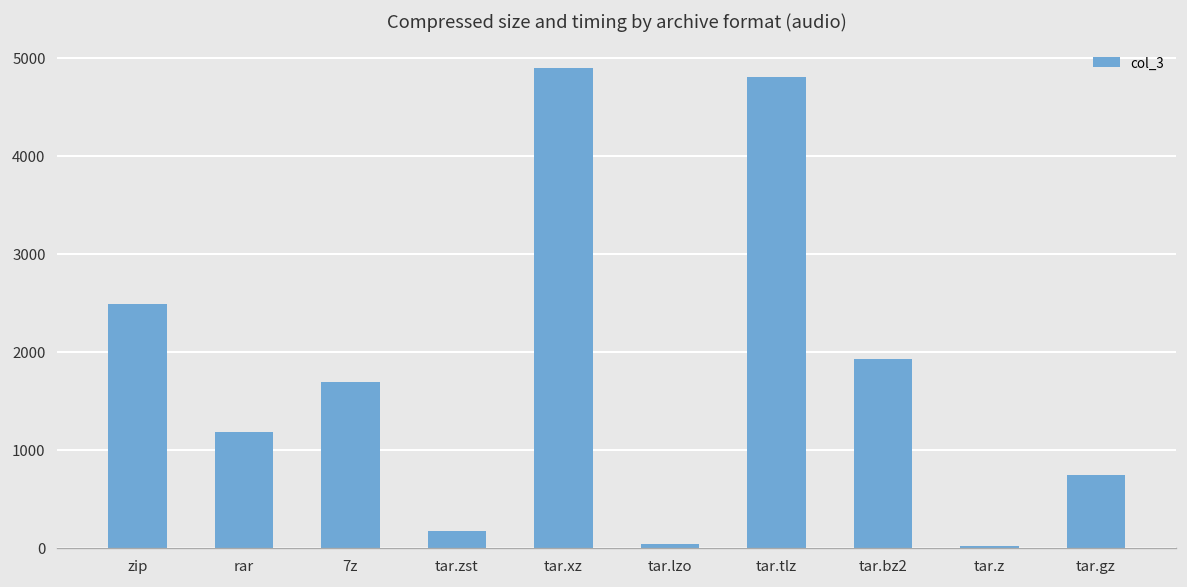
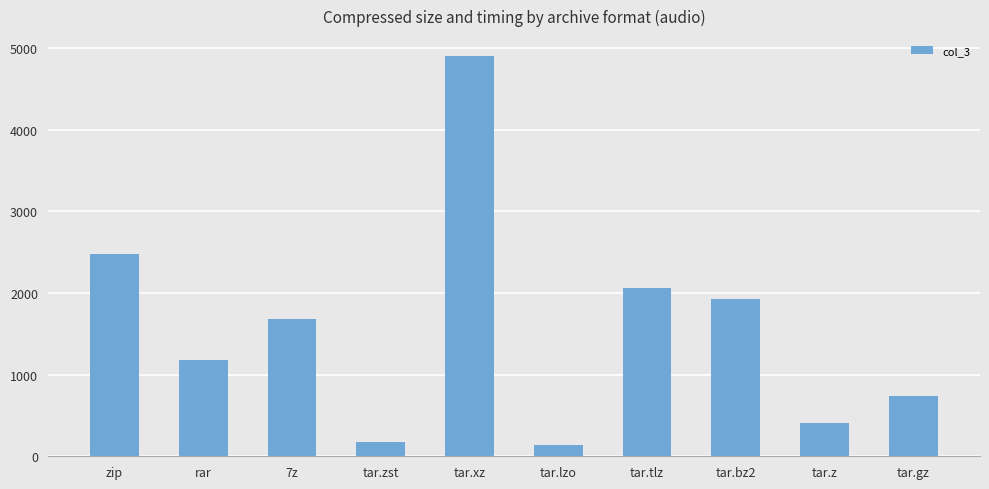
  {
    "zip": 2500,
    "rar": 1200,
    "7z": 1700,
    "tar.zst": 200,
    "tar.xz": 4900,
-   "tar.lzo": 0,
-   "tar.tlz": 4800,
+   "tar.lzo": 100,
+   "tar.tlz": 2100,
    "tar.bz2": 1900,
-   "tar.z": 0,
+   "tar.z": 400,
    "tar.gz": 700
  }
